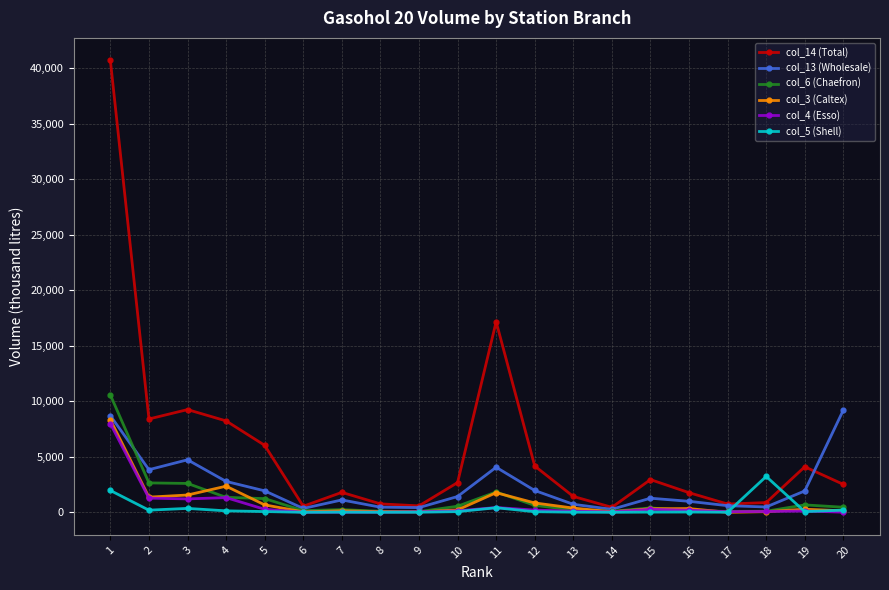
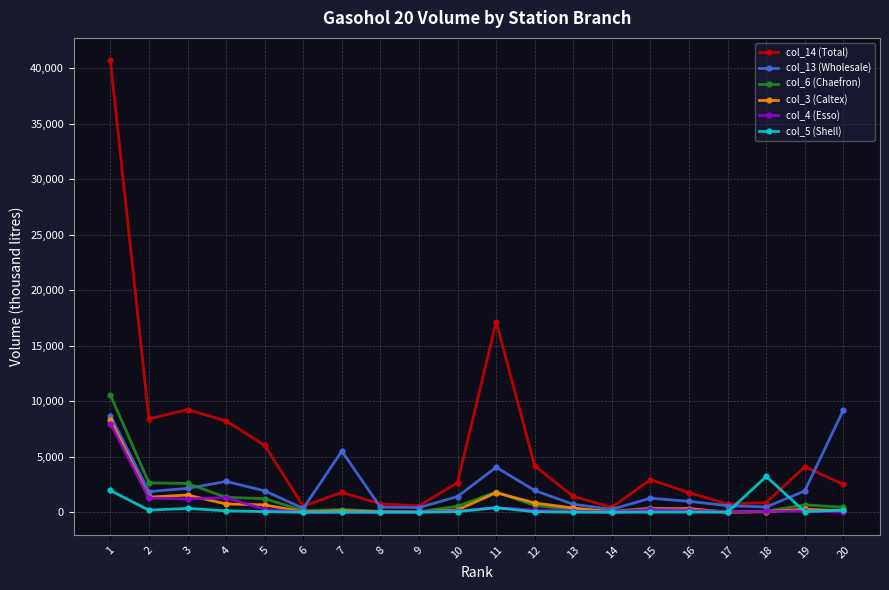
  {
    "col_14 (Total)": {
      "1": "40,700",
      "2": "8,400",
      "3": "9,300",
      "4": "8,200",
      "5": "6,000",
      "7": "1,800",
      "8": "800",
      "10": "2,700",
      "11": "17,200",
      "12": "4,200",
      "13": "1,400",
      "15": "2,900",
      "16": "1,800",
      "18": "900",
      "19": "4,100",
      "20": "2,500"
    },
    "col_13 (Wholesale)": {
      "1": "8,700",
-     "2": "3,800",
-     "3": "4,700",
+     "2": "1,900",
+     "3": "2,200",
      "4": "2,800",
      "5": "1,900",
-     "7": "1,100",
+     "7": "5,500",
      "8": "500",
      "10": "1,400",
      "11": "4,100",
      "12": "2,000",
      "13": "700",
      "15": "1,300",
      "16": "1,000",
      "18": "500",
      "19": "1,900",
      "20": "9,200"
    },
    "col_6 (Chaefron)": {
      "1": "10,600",
      "2": "2,600",
      "3": "2,600",
      "5": "1,200",
      "10": "500",
      "19": "700",
      "20": "500"
    },
    "col_3 (Caltex)": {
      "1": "8,300",
      "3": "1,600",
-     "4": "2,400",
+     "4": "800",
      "5": "700"
    },
    "col_4 (Esso)": {
      "1": "8,000",
      "3": "1,200"
    },
    "col_5 (Shell)": {
      "1": "2,000",
      "2": "200",
      "3": "400",
      "4": "100",
      "15": "0",
      "18": "3,200"
    }
  }
